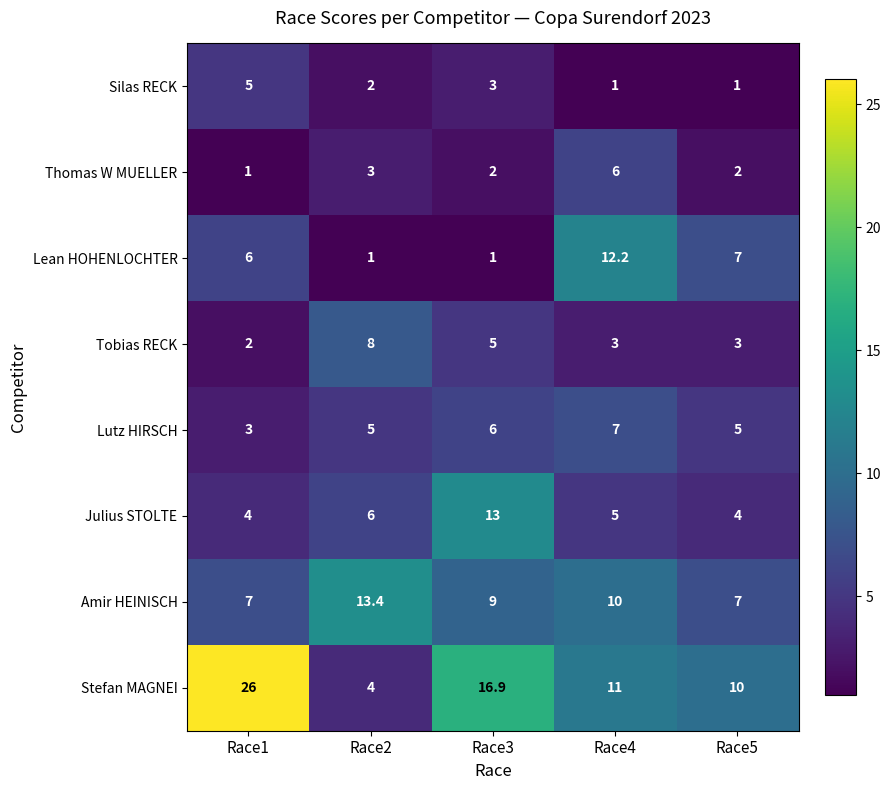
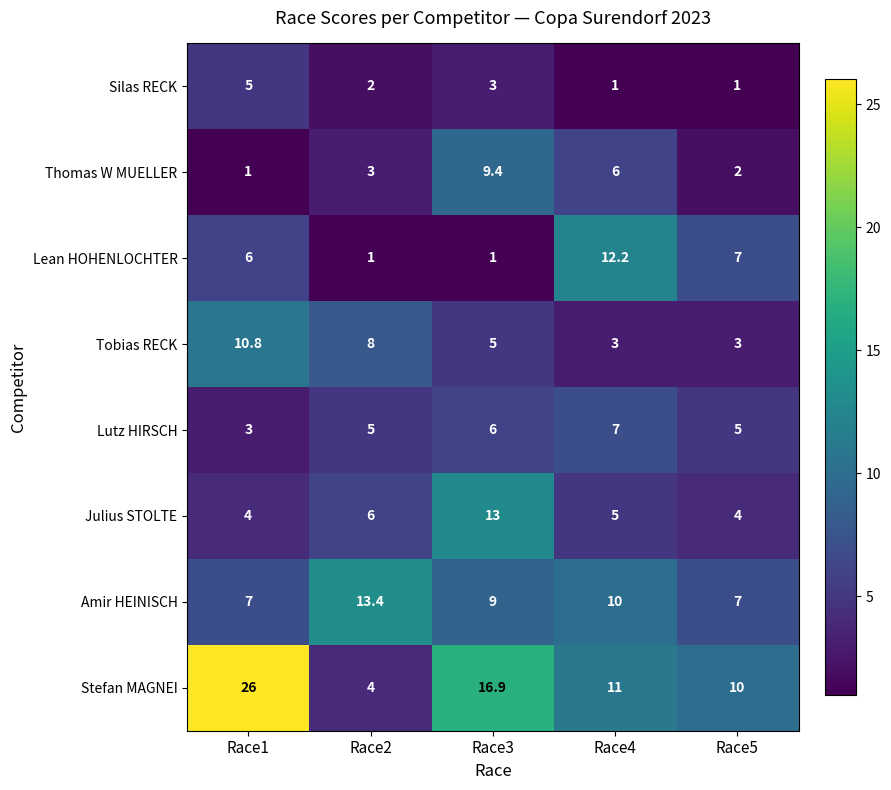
  {
    "Silas RECK": {
      "Race1": 5,
      "Race2": 2,
      "Race3": 3,
      "Race4": 1,
      "Race5": 1
    },
    "Thomas W MUELLER": {
      "Race1": 1,
      "Race2": 3,
-     "Race3": 2,
+     "Race3": 9.4,
      "Race4": 6,
      "Race5": 2
    },
    "Lean HOHENLOCHTER": {
      "Race1": 6,
      "Race2": 1,
      "Race3": 1,
      "Race4": 12.2,
      "Race5": 7
    },
    "Tobias RECK": {
-     "Race1": 2,
+     "Race1": 10.8,
      "Race2": 8,
      "Race3": 5,
      "Race4": 3,
      "Race5": 3
    },
    "Lutz HIRSCH": {
      "Race1": 3,
      "Race2": 5,
      "Race3": 6,
      "Race4": 7,
      "Race5": 5
    },
    "Julius STOLTE": {
      "Race1": 4,
      "Race2": 6,
      "Race3": 13,
      "Race4": 5,
      "Race5": 4
    },
    "Amir HEINISCH": {
      "Race1": 7,
      "Race2": 13.4,
      "Race3": 9,
      "Race4": 10,
      "Race5": 7
    },
    "Stefan MAGNEI": {
      "Race1": 26,
      "Race2": 4,
      "Race3": 16.9,
      "Race4": 11,
      "Race5": 10
    }
  }
